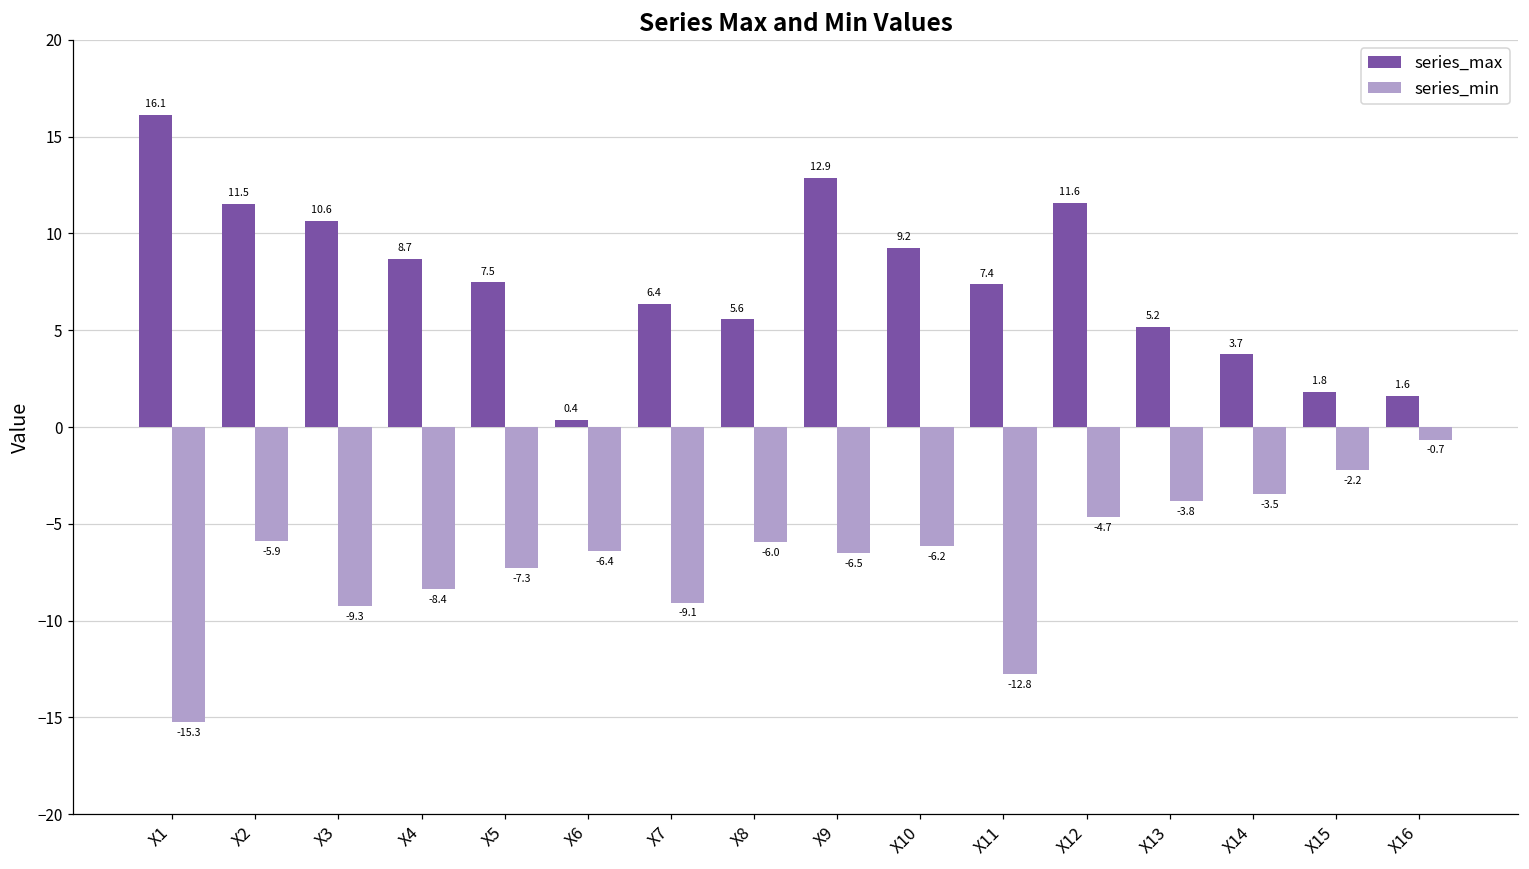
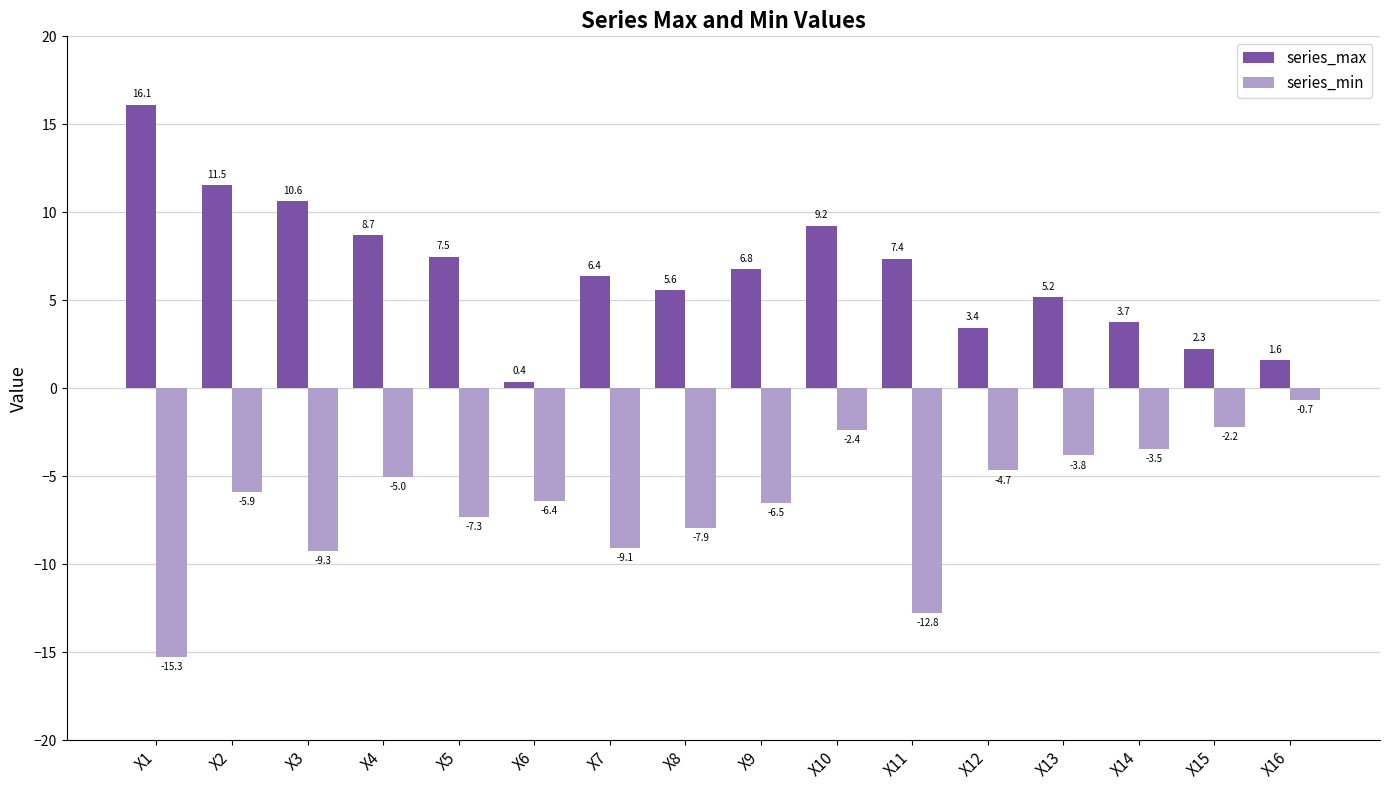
  {
    "series_max": {
      "X1": 16.1,
      "X2": 11.5,
      "X3": 10.6,
      "X4": 8.7,
      "X5": 7.5,
      "X6": 0.4,
      "X7": 6.4,
      "X8": 5.6,
-     "X9": 12.9,
+     "X9": 6.8,
      "X10": 9.2,
      "X11": 7.4,
-     "X12": 11.6,
+     "X12": 3.4,
      "X13": 5.2,
      "X14": 3.7,
-     "X15": 1.8,
+     "X15": 2.3,
      "X16": 1.6
    },
    "series_min": {
      "X1": -15.3,
      "X2": -5.9,
      "X3": -9.3,
-     "X4": -8.4,
+     "X4": -5.0,
      "X5": -7.3,
      "X6": -6.4,
      "X7": -9.1,
-     "X8": -6.0,
+     "X8": -7.9,
      "X9": -6.5,
-     "X10": -6.2,
+     "X10": -2.4,
      "X11": -12.8,
      "X12": -4.7,
      "X13": -3.8,
      "X14": -3.5,
      "X15": -2.2,
      "X16": -0.7
    }
  }
